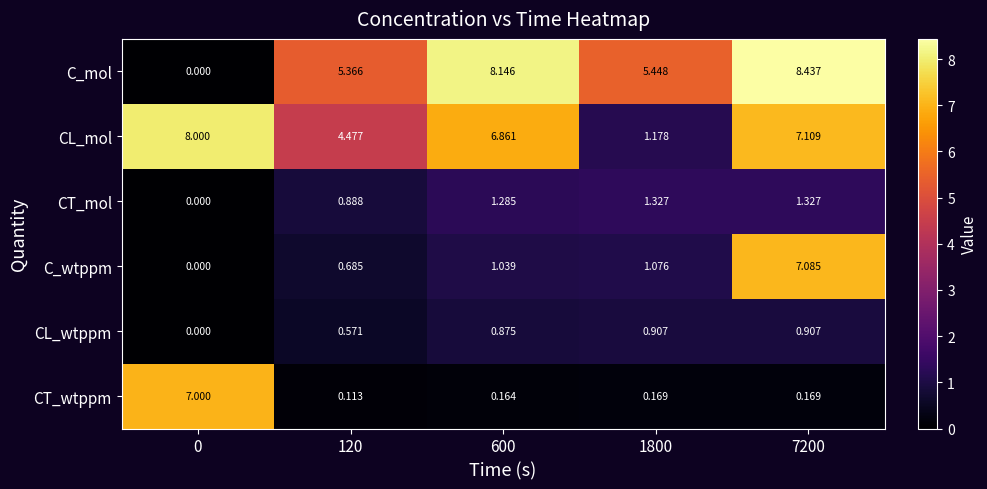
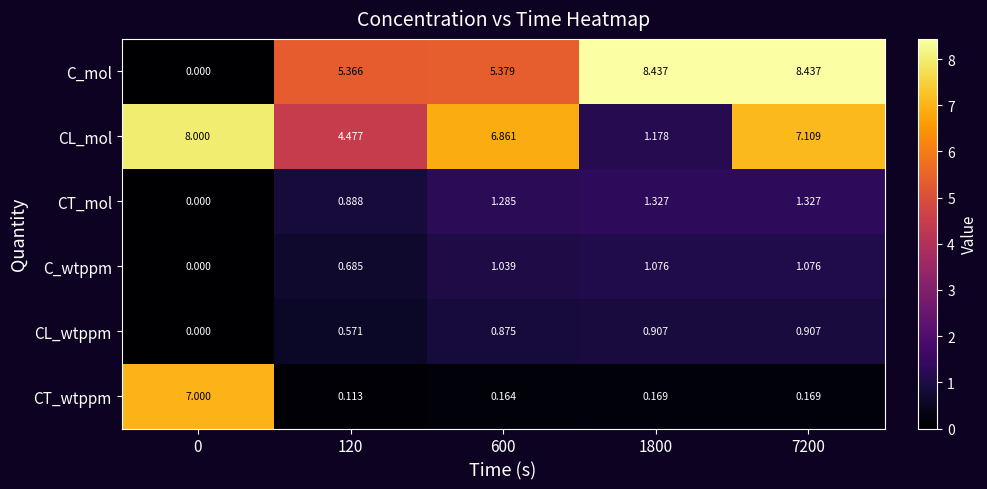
  {
    "C_mol": {
      "0": 0.000,
      "120": 5.366,
-     "600": 8.146,
-     "1800": 5.448,
+     "600": 5.379,
+     "1800": 8.437,
      "7200": 8.437
    },
    "CL_mol": {
      "0": 8.000,
      "120": 4.477,
      "600": 6.861,
      "1800": 1.178,
      "7200": 7.109
    },
    "CT_mol": {
      "0": 0.000,
      "120": 0.888,
      "600": 1.285,
      "1800": 1.327,
      "7200": 1.327
    },
    "C_wtppm": {
      "0": 0.000,
      "120": 0.685,
      "600": 1.039,
      "1800": 1.076,
-     "7200": 7.085
+     "7200": 1.076
    },
    "CL_wtppm": {
      "0": 0.000,
      "120": 0.571,
      "600": 0.875,
      "1800": 0.907,
      "7200": 0.907
    },
    "CT_wtppm": {
      "0": 7.000,
      "120": 0.113,
      "600": 0.164,
      "1800": 0.169,
      "7200": 0.169
    }
  }
